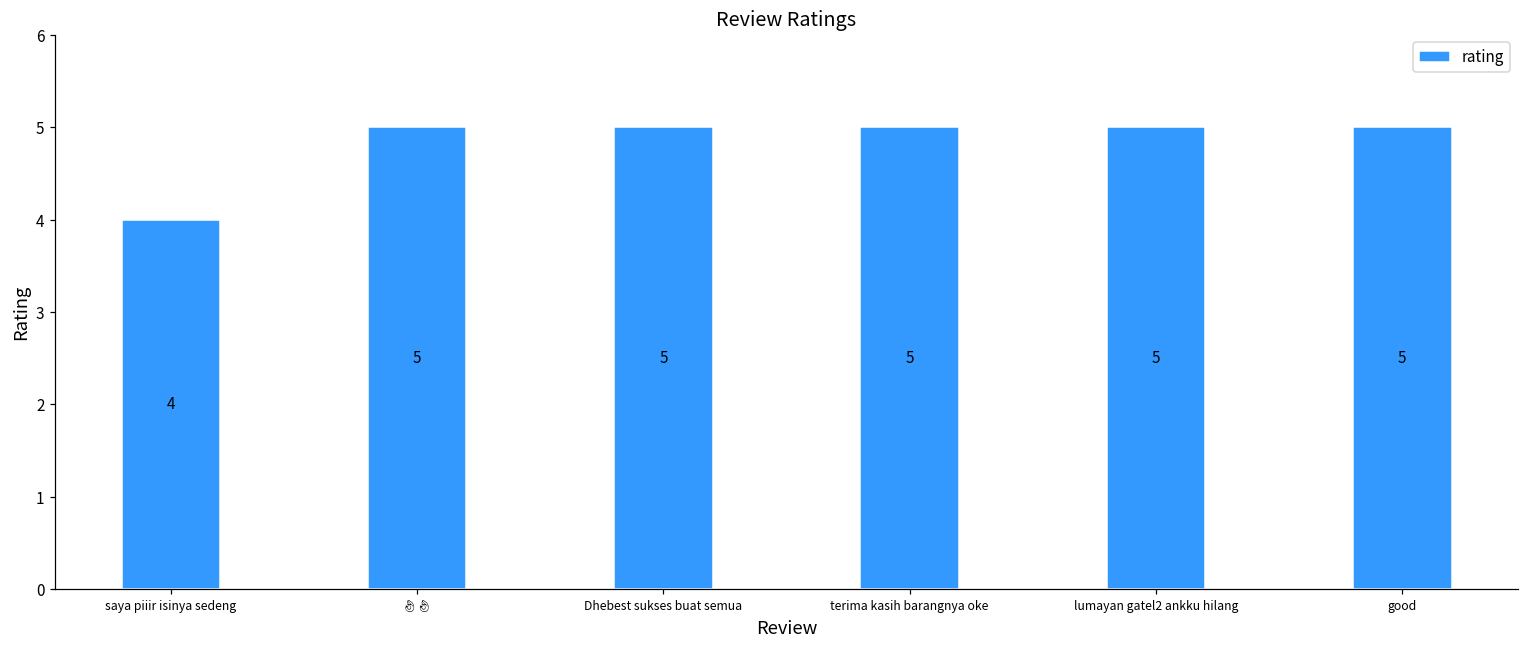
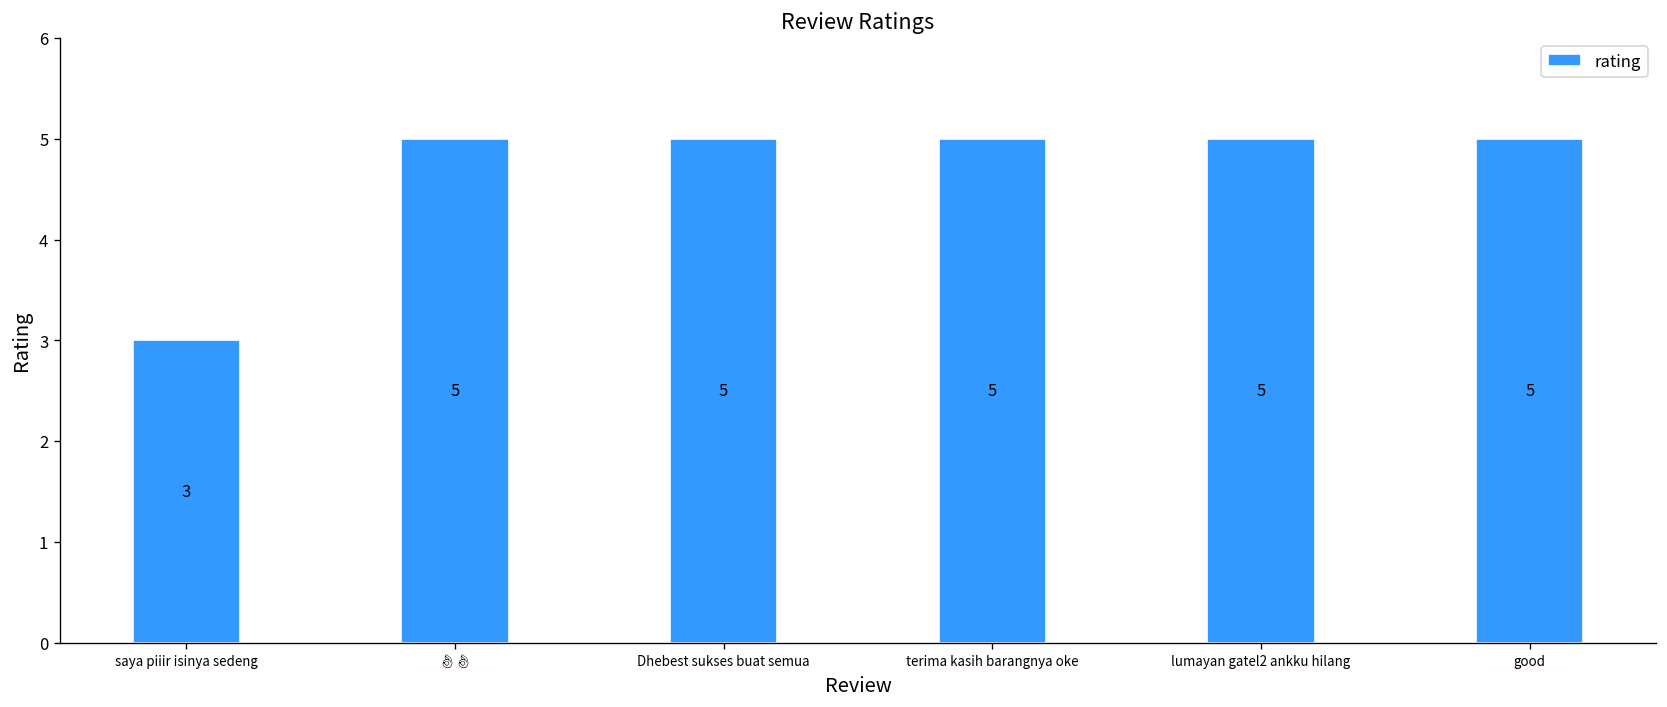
  {
-   "saya piiir isinya sedeng": 4,
+   "saya piiir isinya sedeng": 3,
    "👌👌": 5,
    "Dhebest sukses buat semua": 5,
    "terima kasih barangnya oke": 5,
    "lumayan gatel2 ankku hilang": 5,
    "good": 5
  }
